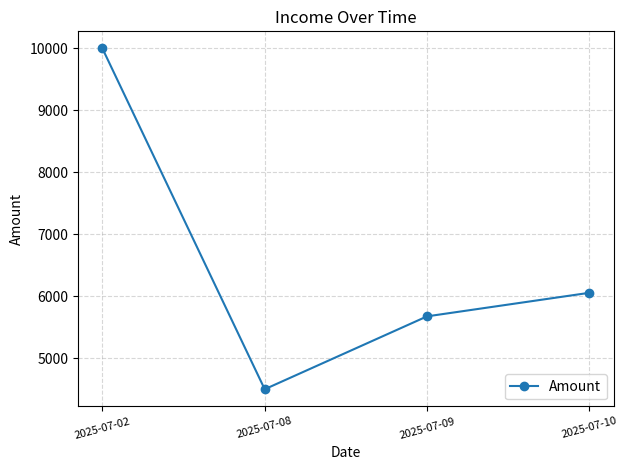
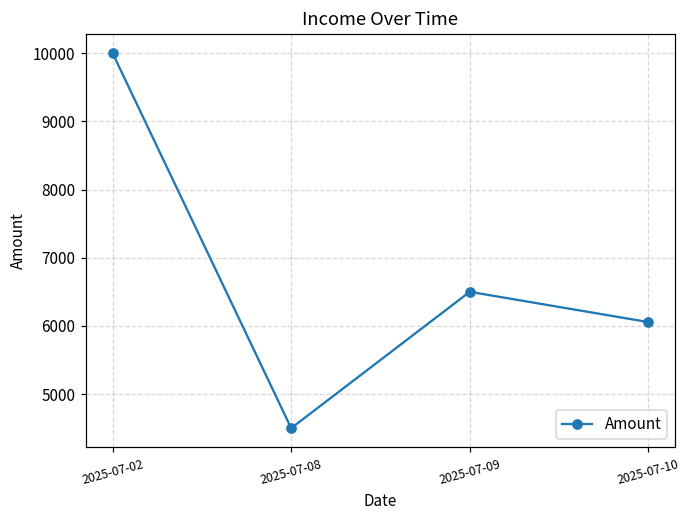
  {
    "2025-07-02": 10000,
    "2025-07-08": 4500,
-   "2025-07-09": 5700,
+   "2025-07-09": 6500,
    "2025-07-10": 6100
  }
